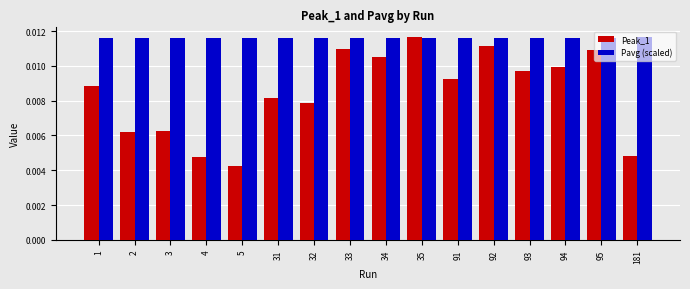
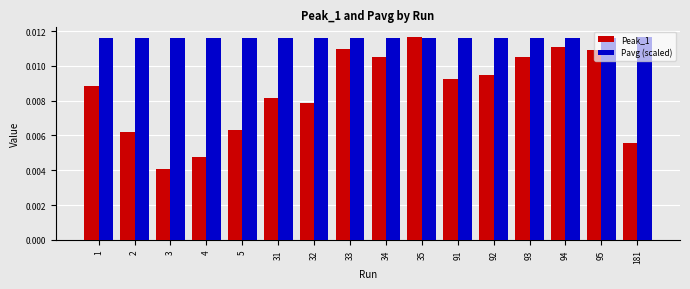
  {
    "Peak_1": {
      "1": 0.0088,
      "2": 0.0062,
-     "3": 0.0063,
+     "3": 0.0041,
      "4": 0.0048,
-     "5": 0.0042,
+     "5": 0.0063,
      "31": 0.0082,
      "32": 0.0078,
      "33": 0.0109,
      "34": 0.0105,
      "35": 0.0116,
      "91": 0.0092,
-     "92": 0.0112,
-     "93": 0.0097,
-     "94": 0.0099,
+     "92": 0.0095,
+     "93": 0.0105,
+     "94": 0.0111,
      "95": 0.0109,
-     "181": 0.0048
+     "181": 0.0055
    },
    "Pavg (scaled)": {
      "1": 0.0116,
      "2": 0.0116,
      "3": 0.0116,
      "4": 0.0116,
      "5": 0.0116,
      "31": 0.0116,
      "32": 0.0116,
      "33": 0.0116,
      "34": 0.0116,
      "35": 0.0116,
      "91": 0.0116,
      "92": 0.0116,
      "93": 0.0116,
      "94": 0.0116
    }
  }
